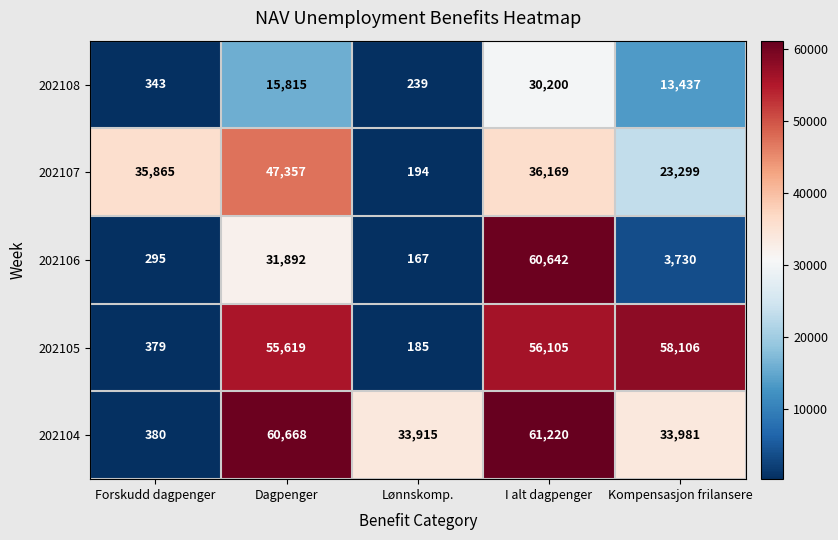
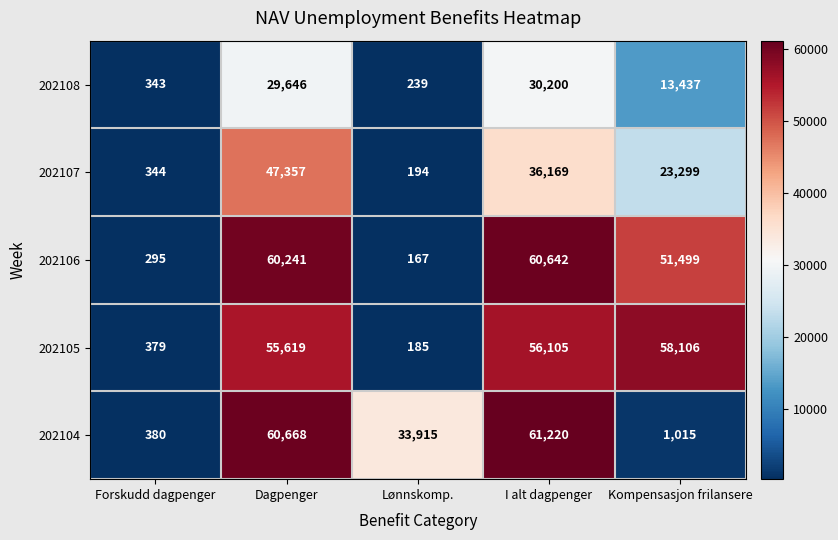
  {
    "202108": {
      "Forskudd dagpenger": "343",
-     "Dagpenger": "15,815",
+     "Dagpenger": "29,646",
      "Lønnskomp.": "239",
      "I alt dagpenger": "30,200",
      "Kompensasjon frilansere": "13,437"
    },
    "202107": {
-     "Forskudd dagpenger": "35,865",
+     "Forskudd dagpenger": "344",
      "Dagpenger": "47,357",
      "Lønnskomp.": "194",
      "I alt dagpenger": "36,169",
      "Kompensasjon frilansere": "23,299"
    },
    "202106": {
      "Forskudd dagpenger": "295",
-     "Dagpenger": "31,892",
+     "Dagpenger": "60,241",
      "Lønnskomp.": "167",
      "I alt dagpenger": "60,642",
-     "Kompensasjon frilansere": "3,730"
+     "Kompensasjon frilansere": "51,499"
    },
    "202105": {
      "Forskudd dagpenger": "379",
      "Dagpenger": "55,619",
      "Lønnskomp.": "185",
      "I alt dagpenger": "56,105",
      "Kompensasjon frilansere": "58,106"
    },
    "202104": {
      "Forskudd dagpenger": "380",
      "Dagpenger": "60,668",
      "Lønnskomp.": "33,915",
      "I alt dagpenger": "61,220",
-     "Kompensasjon frilansere": "33,981"
+     "Kompensasjon frilansere": "1,015"
    }
  }
